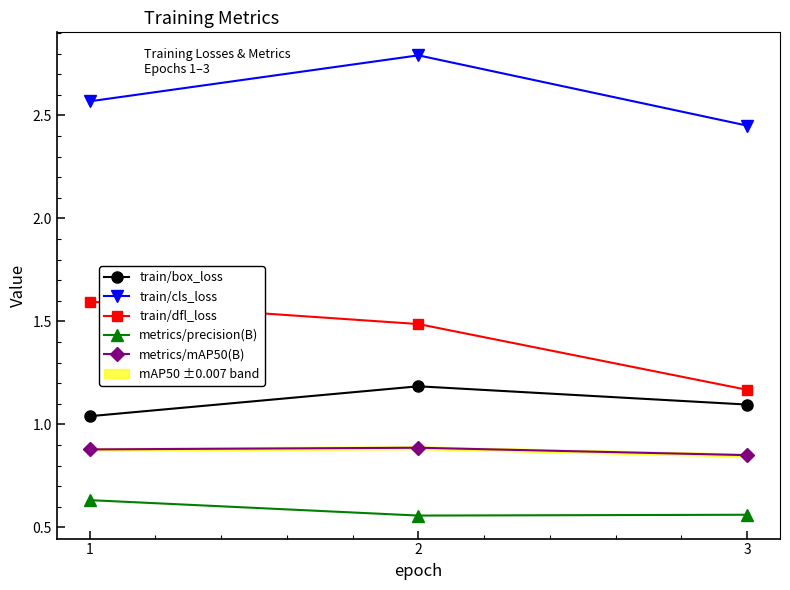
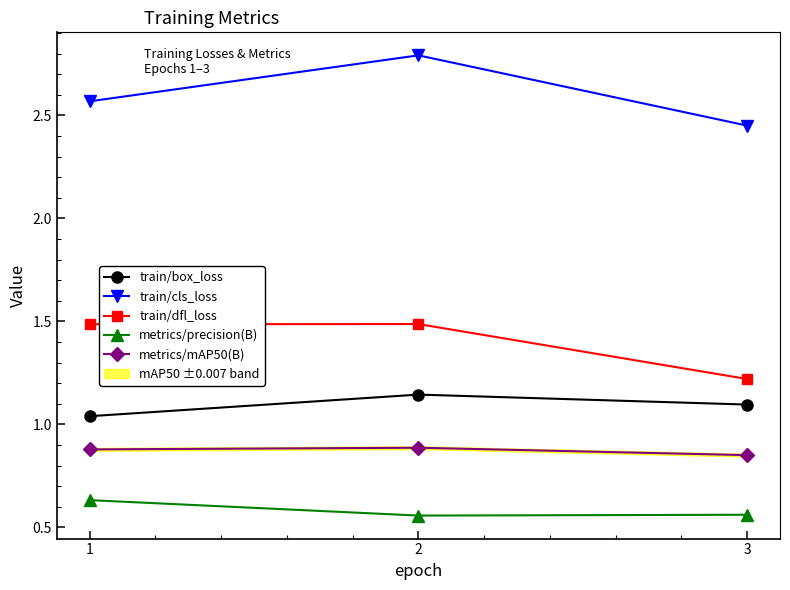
  {
    "train/box_loss": {
      "1": 1.04,
-     "2": 1.18,
+     "2": 1.14,
      "3": 1.10
    },
    "train/cls_loss": {
      "1": 2.57,
      "2": 2.79,
      "3": 2.45
    },
    "train/dfl_loss": {
-     "1": 1.60,
+     "1": 1.49,
      "2": 1.49,
-     "3": 1.17
+     "3": 1.22
    },
    "metrics/precision(B)": {
      "1": 0.63,
      "2": 0.56,
      "3": 0.56
    }
  }
